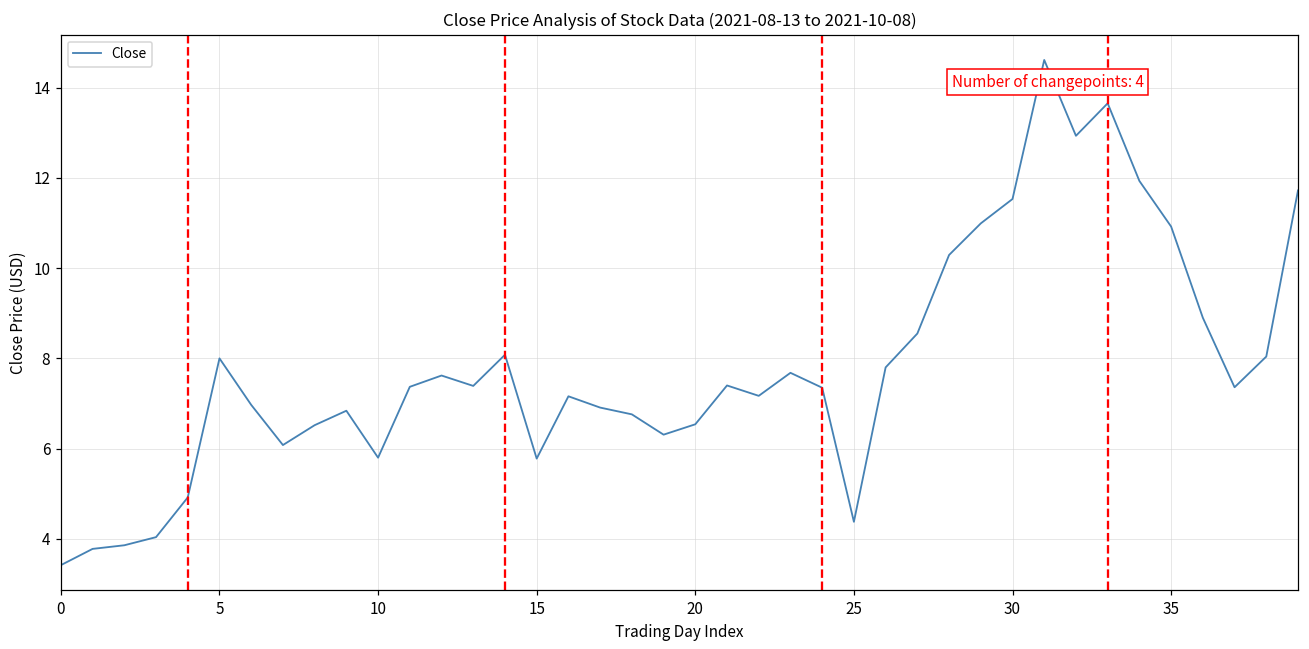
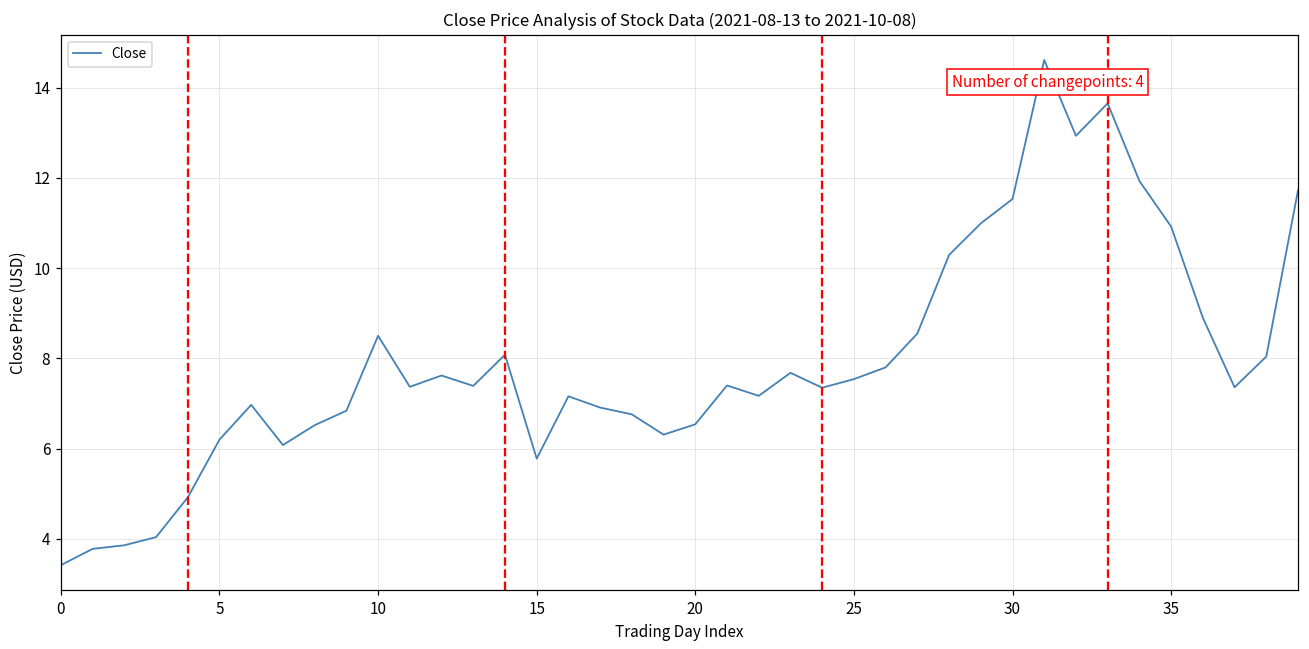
  {
    "0": 3.4,
-   "5": 8.0,
-   "10": 5.8,
+   "5": 6.2,
+   "10": 8.5,
    "15": 5.8,
    "20": 6.5,
-   "25": 4.4,
+   "25": 7.5,
    "30": 11.5,
    "35": 10.9
  }
